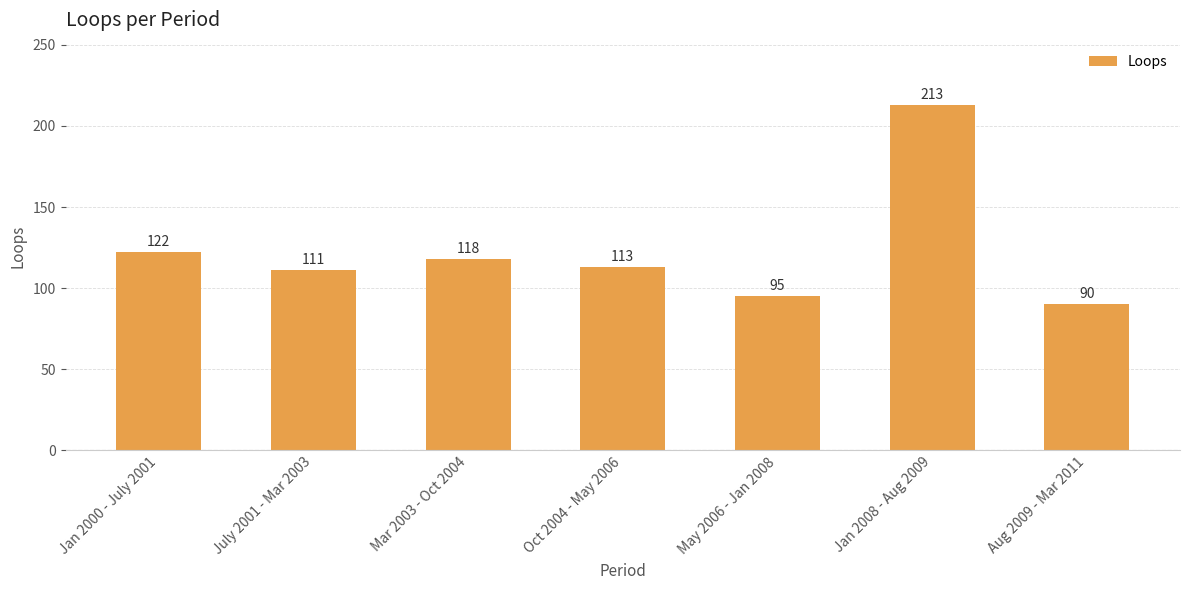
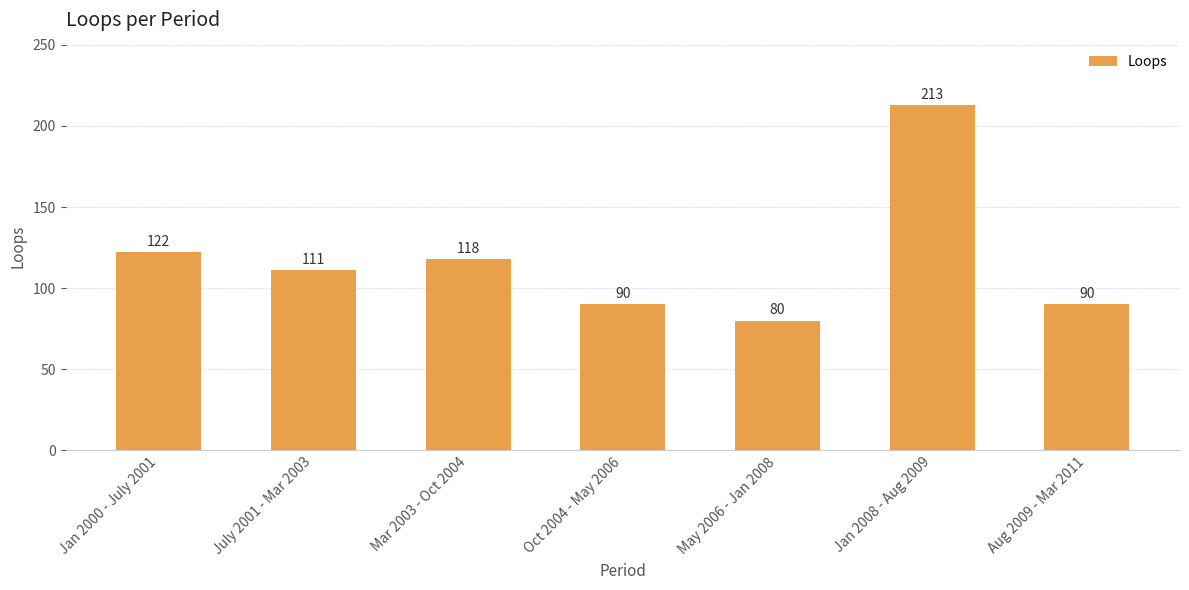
  {
    "Jan 2000 - July 2001": 122,
    "July 2001 - Mar 2003": 111,
    "Mar 2003 - Oct 2004": 118,
-   "Oct 2004 - May 2006": 113,
-   "May 2006 - Jan 2008": 95,
+   "Oct 2004 - May 2006": 90,
+   "May 2006 - Jan 2008": 80,
    "Jan 2008 - Aug 2009": 213,
    "Aug 2009 - Mar 2011": 90
  }
